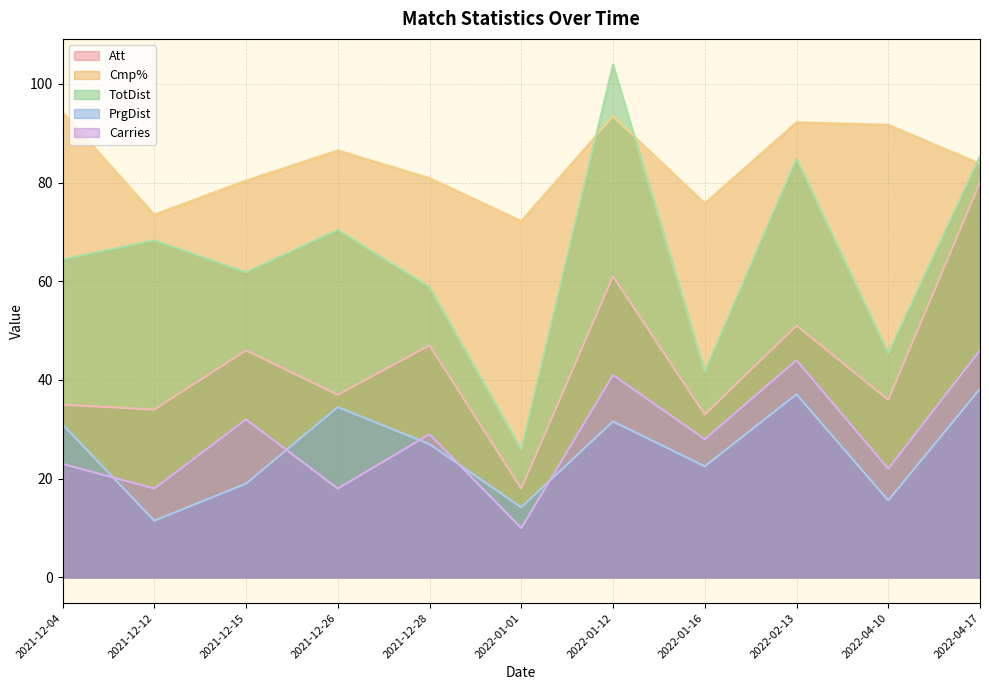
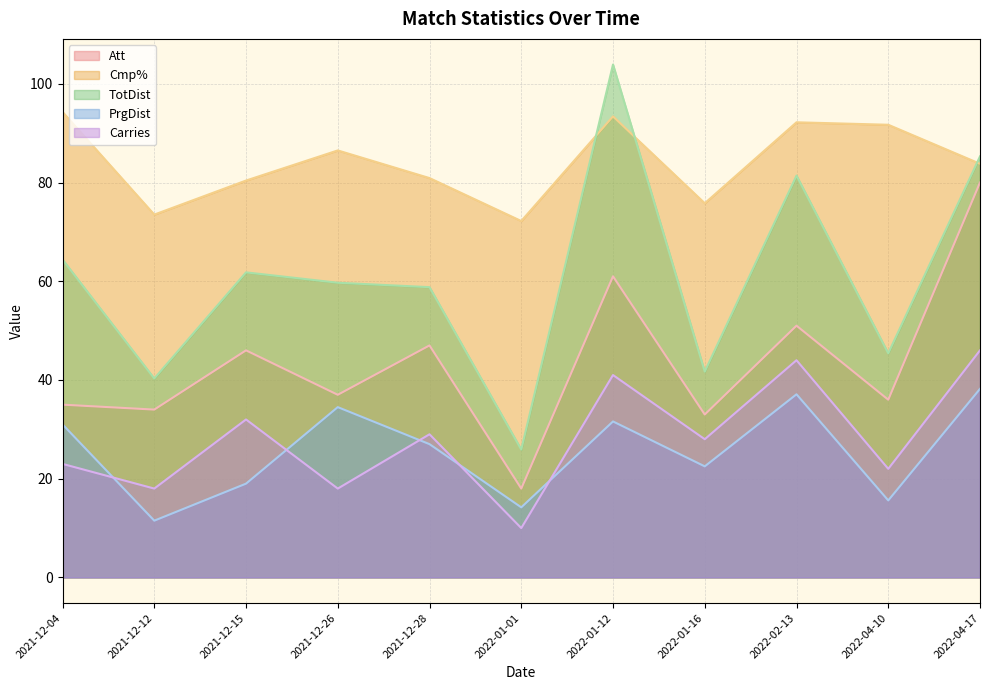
  {
    "TotDist": {
      "2021-12-04": 64,
-     "2021-12-12": 68,
+     "2021-12-12": 40,
      "2021-12-15": 62,
-     "2021-12-26": 70,
+     "2021-12-26": 60,
      "2021-12-28": 59,
      "2022-01-01": 26,
      "2022-01-12": 104,
      "2022-01-16": 42,
-     "2022-02-13": 85,
+     "2022-02-13": 81,
      "2022-04-10": 45,
      "2022-04-17": 85
    }
  }
